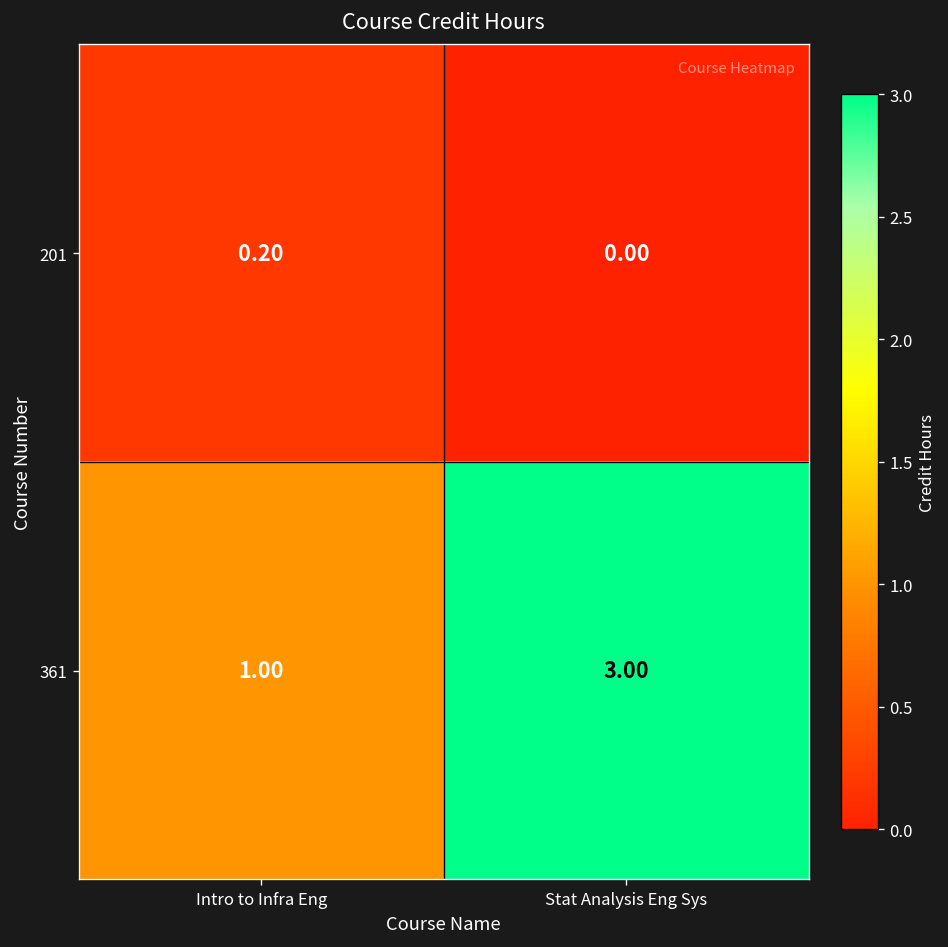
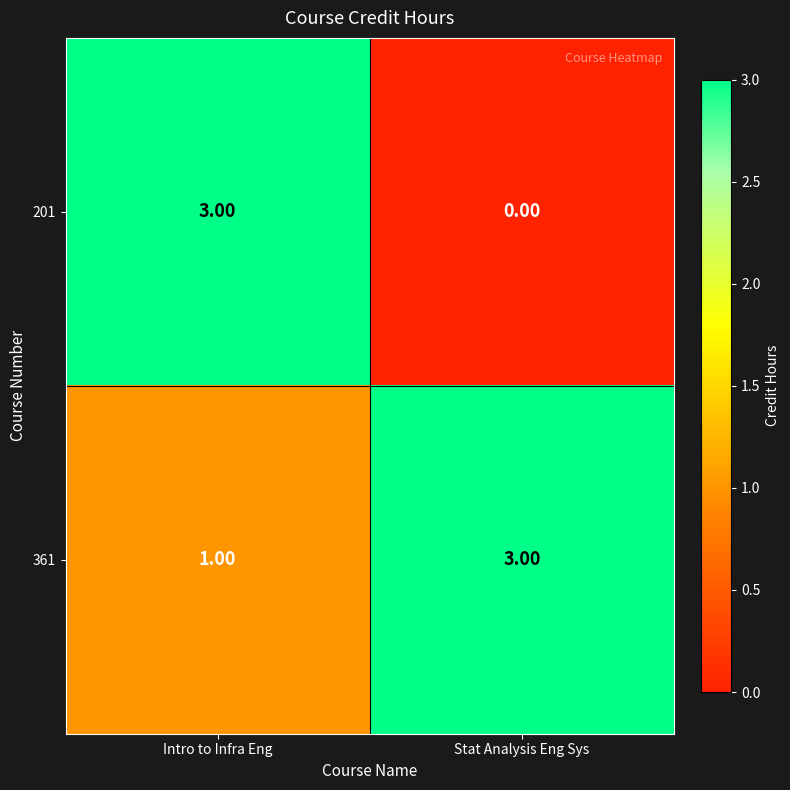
  {
    "201": {
-     "Intro to Infra Eng": 0.20
+     "Intro to Infra Eng": 3.00
    },
    "361": {
      "Intro to Infra Eng": 1.00,
      "Stat Analysis Eng Sys": 3.00
    }
  }
